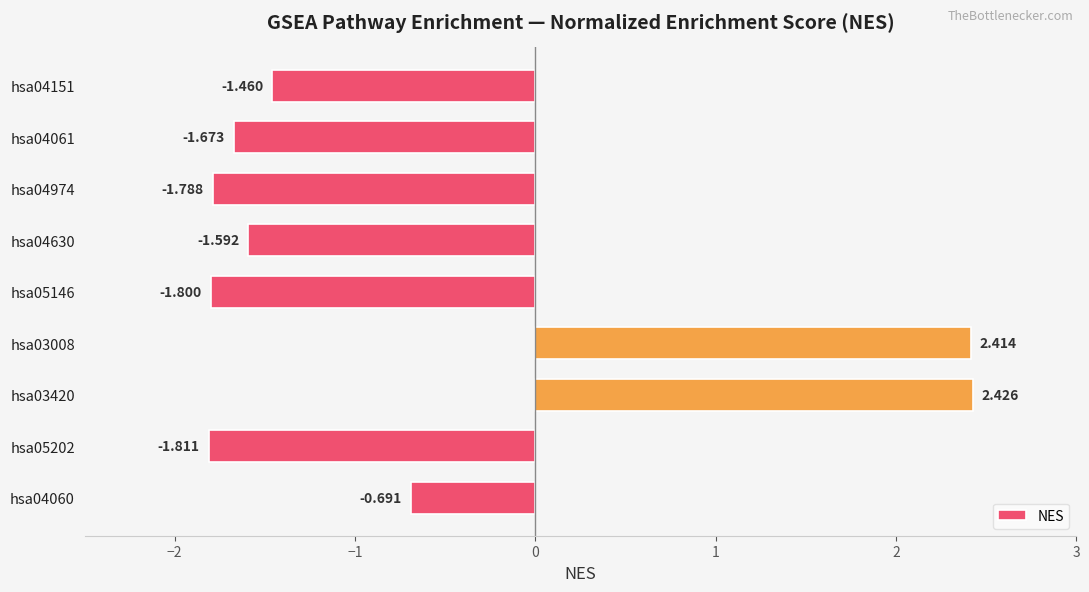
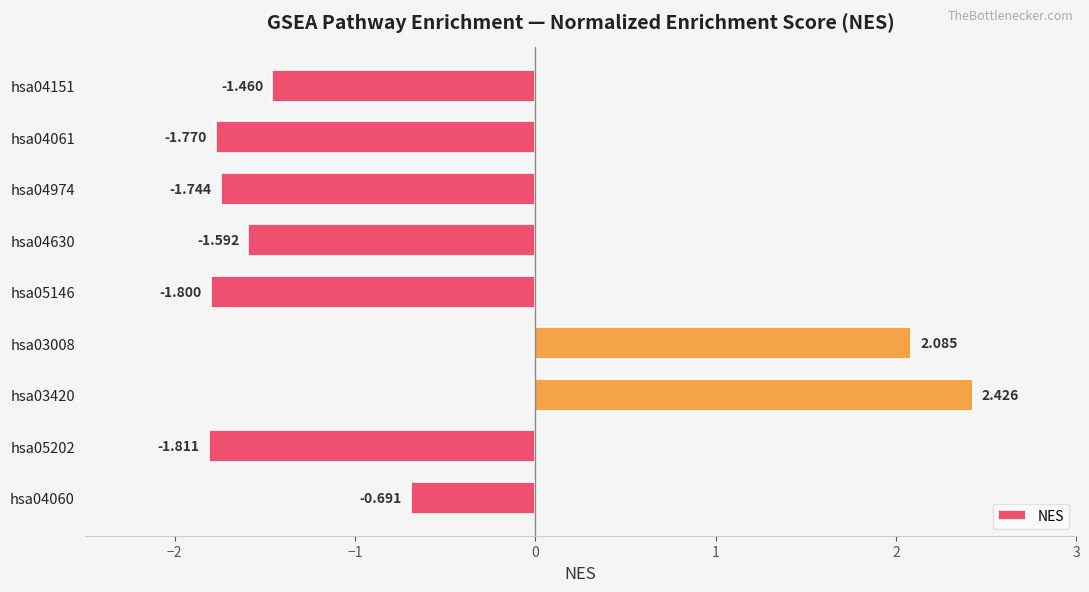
  {
    "hsa04151": -1.460,
-   "hsa04061": -1.673,
-   "hsa04974": -1.788,
+   "hsa04061": -1.770,
+   "hsa04974": -1.744,
    "hsa04630": -1.592,
    "hsa05146": -1.800,
-   "hsa03008": 2.414,
+   "hsa03008": 2.085,
    "hsa03420": 2.426,
    "hsa05202": -1.811,
    "hsa04060": -0.691
  }
